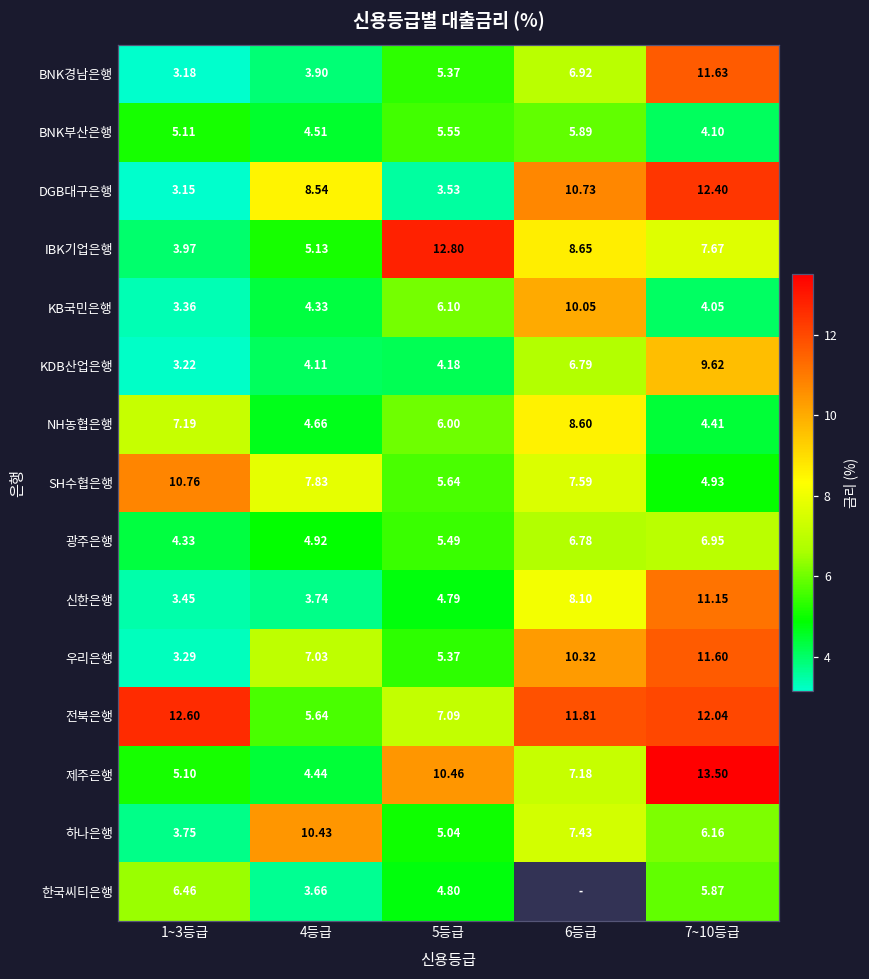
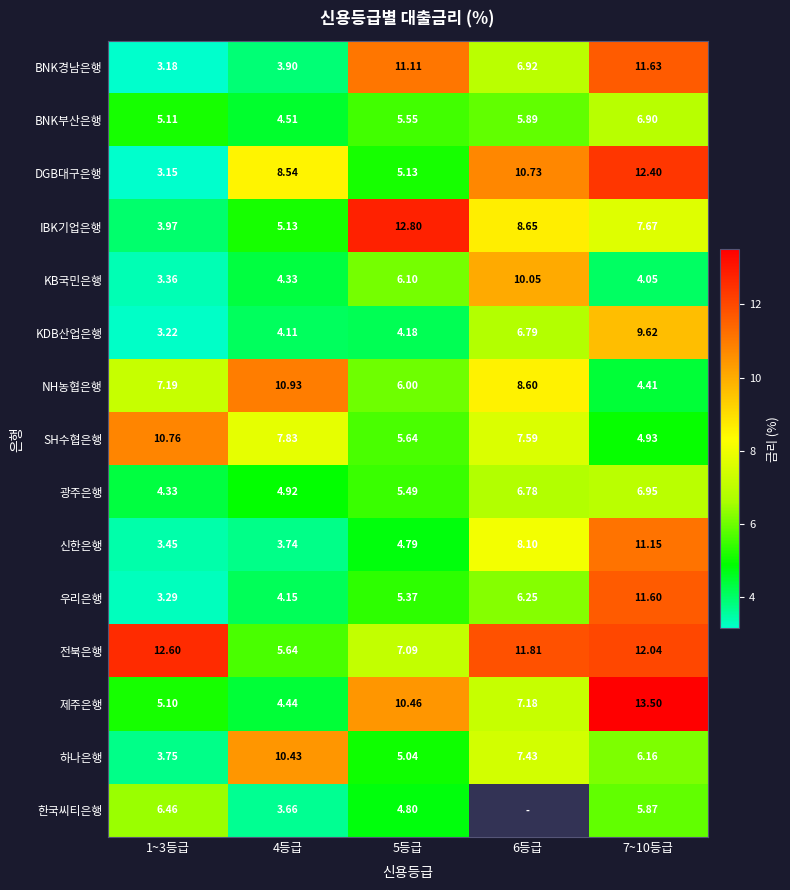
  {
    "BNK경남은행": {
      "1~3등급": 3.18,
      "4등급": 3.90,
-     "5등급": 5.37,
+     "5등급": 11.11,
      "6등급": 6.92,
      "7~10등급": 11.63
    },
    "BNK부산은행": {
      "1~3등급": 5.11,
      "4등급": 4.51,
      "5등급": 5.55,
      "6등급": 5.89,
-     "7~10등급": 4.10
+     "7~10등급": 6.90
    },
    "DGB대구은행": {
      "1~3등급": 3.15,
      "4등급": 8.54,
-     "5등급": 3.53,
+     "5등급": 5.13,
      "6등급": 10.73,
      "7~10등급": 12.40
    },
    "IBK기업은행": {
      "1~3등급": 3.97,
      "4등급": 5.13,
      "5등급": 12.80,
      "6등급": 8.65,
      "7~10등급": 7.67
    },
    "KB국민은행": {
      "1~3등급": 3.36,
      "4등급": 4.33,
      "5등급": 6.10,
      "6등급": 10.05,
      "7~10등급": 4.05
    },
    "KDB산업은행": {
      "1~3등급": 3.22,
      "4등급": 4.11,
      "5등급": 4.18,
      "6등급": 6.79,
      "7~10등급": 9.62
    },
    "NH농협은행": {
      "1~3등급": 7.19,
-     "4등급": 4.66,
+     "4등급": 10.93,
      "5등급": 6.00,
      "6등급": 8.60,
      "7~10등급": 4.41
    },
    "SH수협은행": {
      "1~3등급": 10.76,
      "4등급": 7.83,
      "5등급": 5.64,
      "6등급": 7.59,
      "7~10등급": 4.93
    },
    "광주은행": {
      "1~3등급": 4.33,
      "4등급": 4.92,
      "5등급": 5.49,
      "6등급": 6.78,
      "7~10등급": 6.95
    },
    "신한은행": {
      "1~3등급": 3.45,
      "4등급": 3.74,
      "5등급": 4.79,
      "6등급": 8.10,
      "7~10등급": 11.15
    },
    "우리은행": {
      "1~3등급": 3.29,
-     "4등급": 7.03,
+     "4등급": 4.15,
      "5등급": 5.37,
-     "6등급": 10.32,
+     "6등급": 6.25,
      "7~10등급": 11.60
    },
    "전북은행": {
      "1~3등급": 12.60,
      "4등급": 5.64,
      "5등급": 7.09,
      "6등급": 11.81,
      "7~10등급": 12.04
    },
    "제주은행": {
      "1~3등급": 5.10,
      "4등급": 4.44,
      "5등급": 10.46,
      "6등급": 7.18,
      "7~10등급": 13.50
    },
    "하나은행": {
      "1~3등급": 3.75,
      "4등급": 10.43,
      "5등급": 5.04,
      "6등급": 7.43,
      "7~10등급": 6.16
    },
    "한국씨티은행": {
      "1~3등급": 6.46,
      "4등급": 3.66,
      "5등급": 4.80,
      "7~10등급": 5.87
    }
  }
